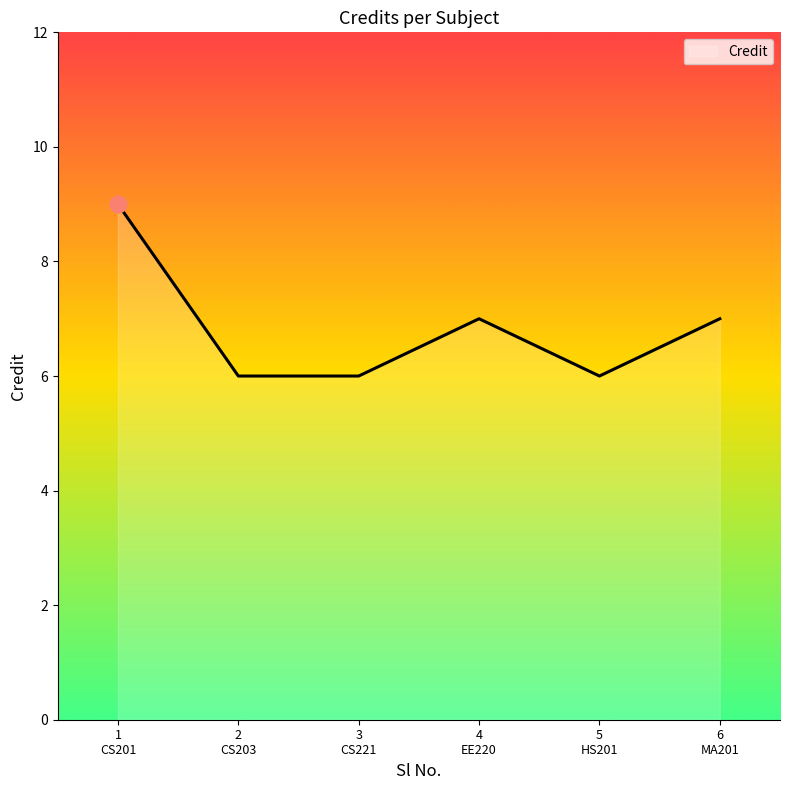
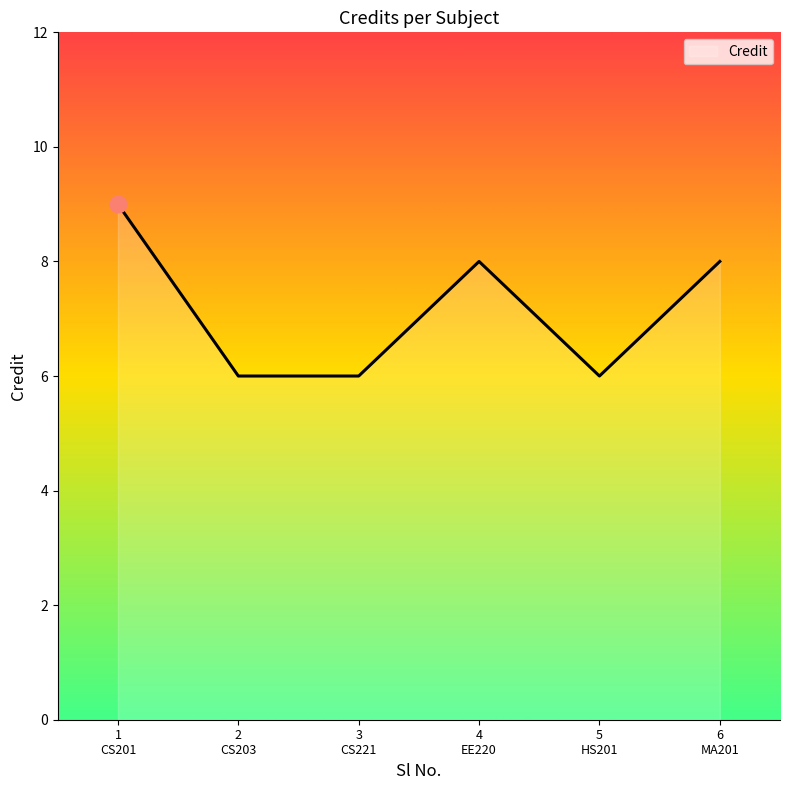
  {
    "Credit": {
      "2 CS203": 6,
      "3 CS221": 6,
-     "4 EE220": 7,
+     "4 EE220": 8,
      "5 HS201": 6,
-     "6 MA201": 7
+     "6 MA201": 8
    }
  }
